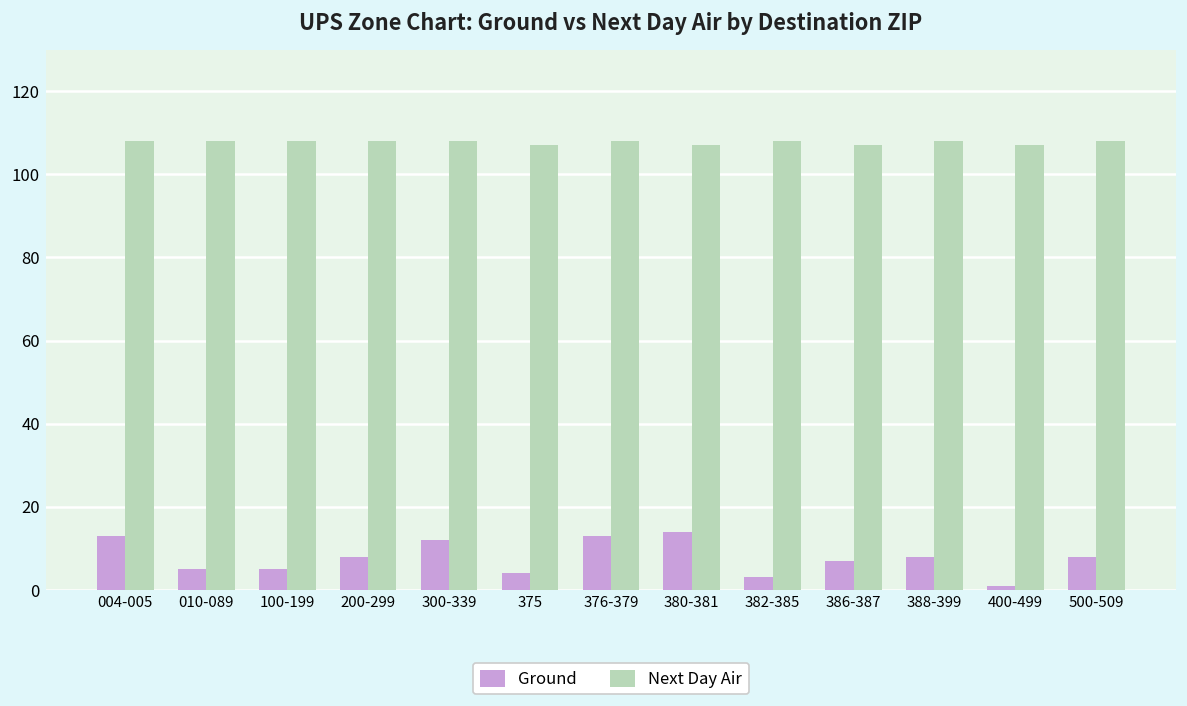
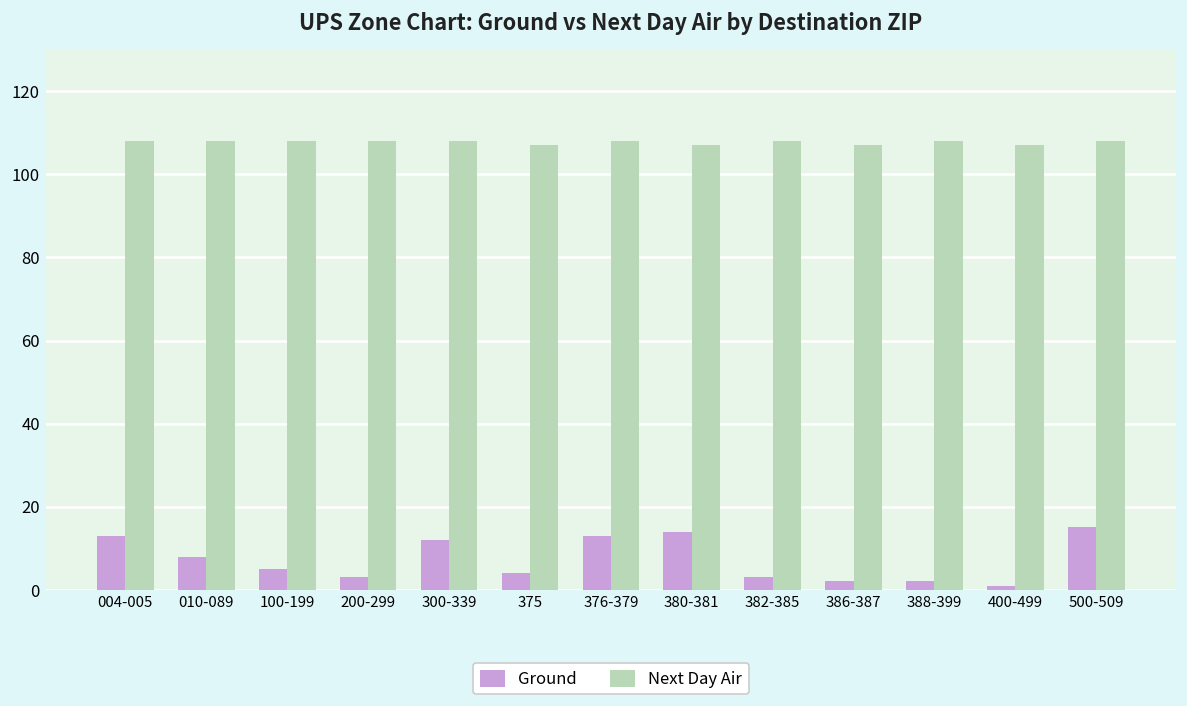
  {
    "Ground": {
      "004-005": 13,
-     "010-089": 5,
+     "010-089": 8,
      "100-199": 5,
-     "200-299": 8,
+     "200-299": 3,
      "300-339": 12,
      "375": 4,
      "376-379": 13,
      "380-381": 14,
      "382-385": 3,
-     "386-387": 7,
-     "388-399": 8,
+     "386-387": 2,
+     "388-399": 2,
      "400-499": 1,
-     "500-509": 8
+     "500-509": 15
    },
    "Next Day Air": {
      "004-005": 108,
      "010-089": 108,
      "100-199": 108,
      "200-299": 108,
      "300-339": 108,
      "375": 107,
      "376-379": 108,
      "380-381": 107,
      "382-385": 108,
      "386-387": 107,
      "388-399": 108,
      "400-499": 107,
      "500-509": 108
    }
  }
